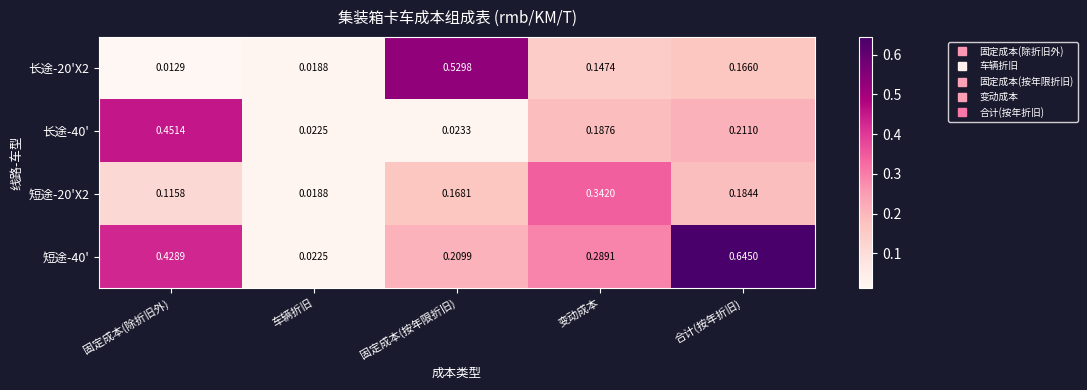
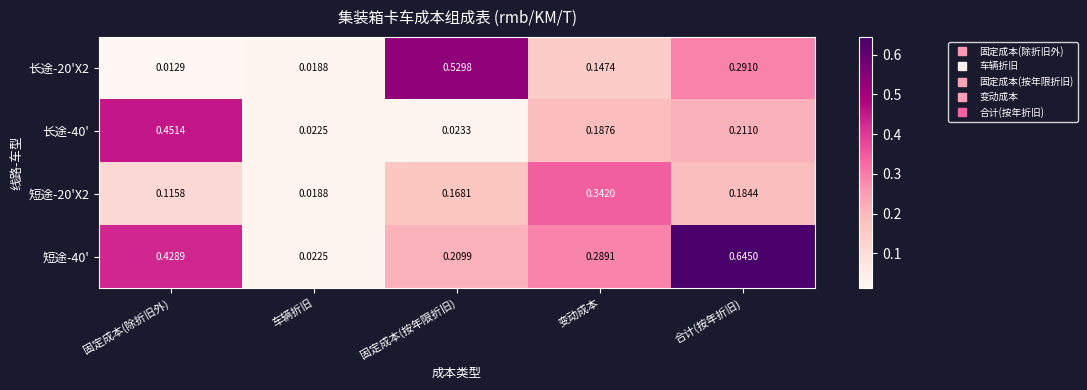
  {
    "长途-20'X2": {
      "固定成本(除折旧外)": 0.0129,
      "车辆折旧": 0.0188,
      "固定成本(按年限折旧)": 0.5298,
      "变动成本": 0.1474,
-     "合计(按年折旧)": 0.1660
+     "合计(按年折旧)": 0.2910
    },
    "长途-40'": {
      "固定成本(除折旧外)": 0.4514,
      "车辆折旧": 0.0225,
      "固定成本(按年限折旧)": 0.0233,
      "变动成本": 0.1876,
      "合计(按年折旧)": 0.2110
    },
    "短途-20'X2": {
      "固定成本(除折旧外)": 0.1158,
      "车辆折旧": 0.0188,
      "固定成本(按年限折旧)": 0.1681,
      "变动成本": 0.3420,
      "合计(按年折旧)": 0.1844
    },
    "短途-40'": {
      "固定成本(除折旧外)": 0.4289,
      "车辆折旧": 0.0225,
      "固定成本(按年限折旧)": 0.2099,
      "变动成本": 0.2891,
      "合计(按年折旧)": 0.6450
    }
  }
